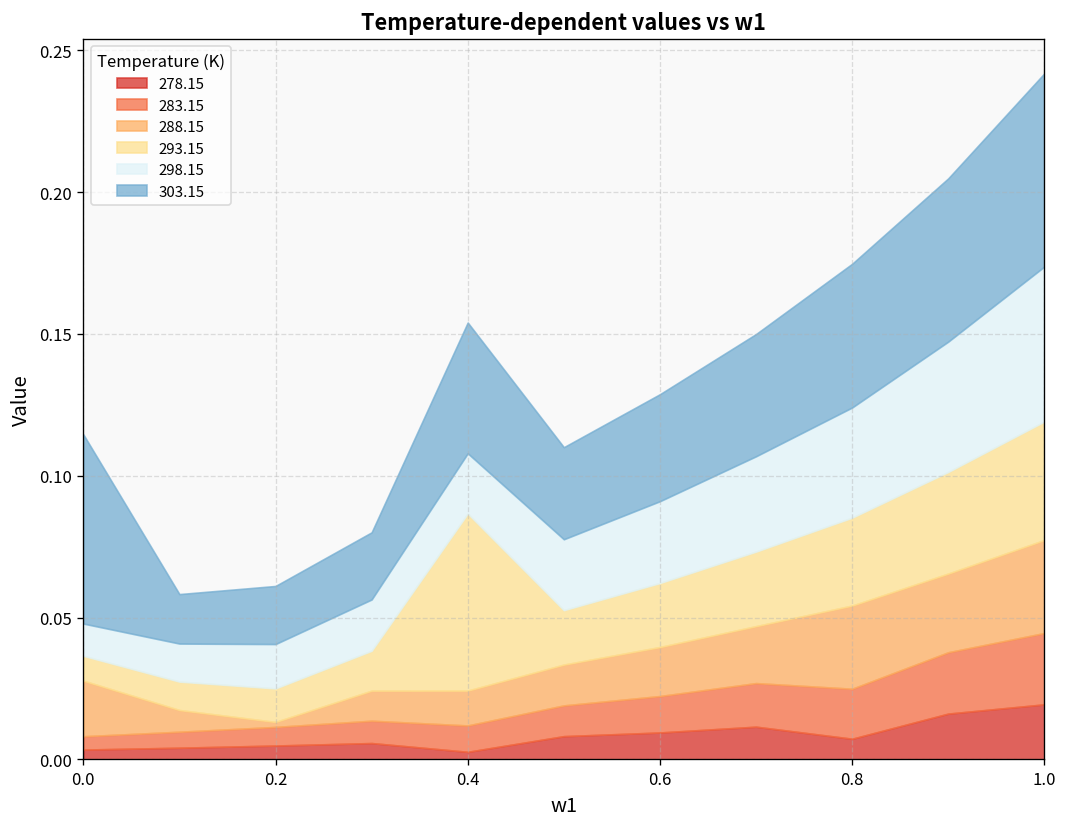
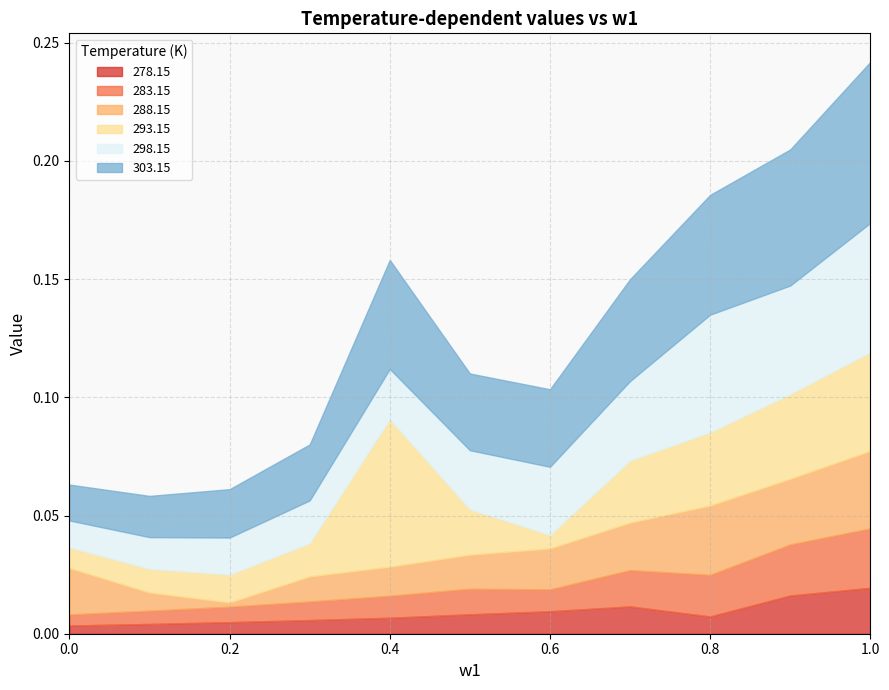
  {
    "278.15": {
      "0.0": 0.003,
      "0.2": 0.005,
-     "0.4": 0.003,
+     "0.4": 0.007,
      "0.6": 0.010,
      "0.8": 0.007,
      "1.0": 0.019
    },
    "283.15": {
      "0.0": 0.005,
      "0.2": 0.007,
      "0.4": 0.009,
-     "0.6": 0.013,
+     "0.6": 0.009,
      "0.8": 0.018,
      "1.0": 0.025
    },
    "288.15": {
      "0.0": 0.020,
      "0.2": 0.002,
      "0.4": 0.012,
      "0.6": 0.017,
      "0.8": 0.029,
      "1.0": 0.033
    },
    "293.15": {
      "0.0": 0.009,
      "0.2": 0.012,
      "0.4": 0.062,
-     "0.6": 0.023,
+     "0.6": 0.006,
      "0.8": 0.031,
      "1.0": 0.042
    },
    "298.15": {
      "0.0": 0.011,
      "0.2": 0.016,
      "0.4": 0.021,
      "0.6": 0.029,
-     "0.8": 0.039,
+     "0.8": 0.050,
      "1.0": 0.055
    },
    "303.15": {
-     "0.0": 0.067,
+     "0.0": 0.015,
      "0.2": 0.020,
      "0.4": 0.046,
-     "0.6": 0.038,
+     "0.6": 0.033,
      "0.8": 0.051,
      "1.0": 0.068
    }
  }
